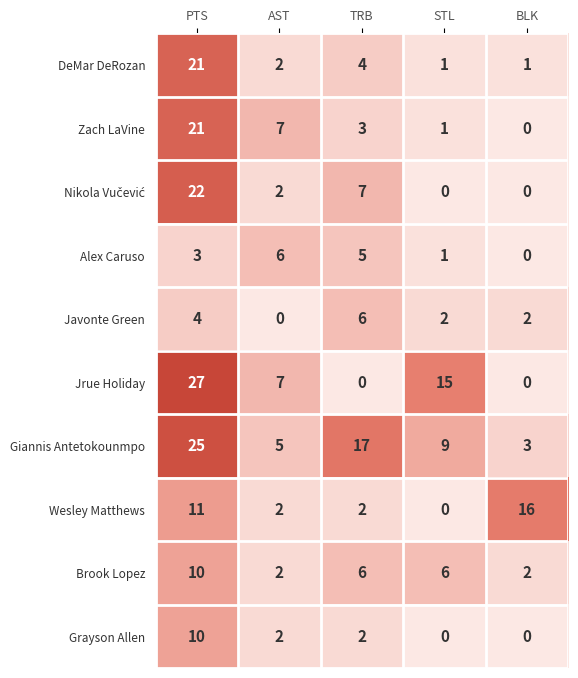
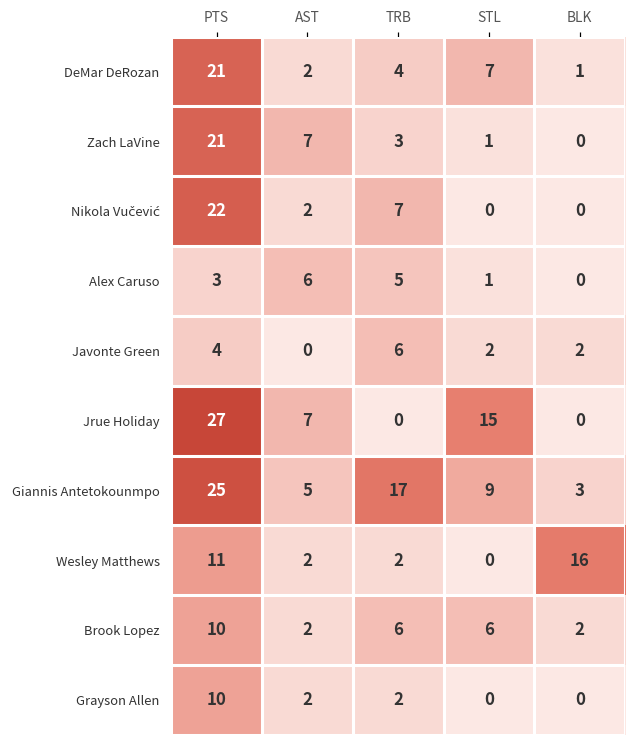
  {
    "DeMar DeRozan": {
      "PTS": 21,
      "AST": 2,
      "TRB": 4,
-     "STL": 1,
+     "STL": 7,
      "BLK": 1
    },
    "Zach LaVine": {
      "PTS": 21,
      "AST": 7,
      "TRB": 3,
      "STL": 1,
      "BLK": 0
    },
    "Nikola Vučević": {
      "PTS": 22,
      "AST": 2,
      "TRB": 7,
      "STL": 0,
      "BLK": 0
    },
    "Alex Caruso": {
      "PTS": 3,
      "AST": 6,
      "TRB": 5,
      "STL": 1,
      "BLK": 0
    },
    "Javonte Green": {
      "PTS": 4,
      "AST": 0,
      "TRB": 6,
      "STL": 2,
      "BLK": 2
    },
    "Jrue Holiday": {
      "PTS": 27,
      "AST": 7,
      "TRB": 0,
      "STL": 15,
      "BLK": 0
    },
    "Giannis Antetokounmpo": {
      "PTS": 25,
      "AST": 5,
      "TRB": 17,
      "STL": 9,
      "BLK": 3
    },
    "Wesley Matthews": {
      "PTS": 11,
      "AST": 2,
      "TRB": 2,
      "STL": 0,
      "BLK": 16
    },
    "Brook Lopez": {
      "PTS": 10,
      "AST": 2,
      "TRB": 6,
      "STL": 6,
      "BLK": 2
    },
    "Grayson Allen": {
      "PTS": 10,
      "AST": 2,
      "TRB": 2,
      "STL": 0,
      "BLK": 0
    }
  }
